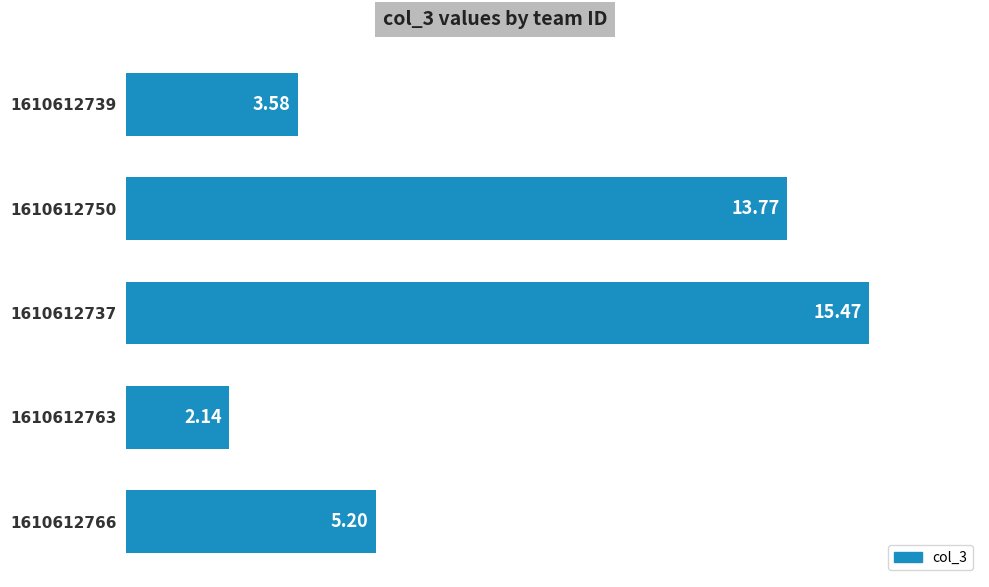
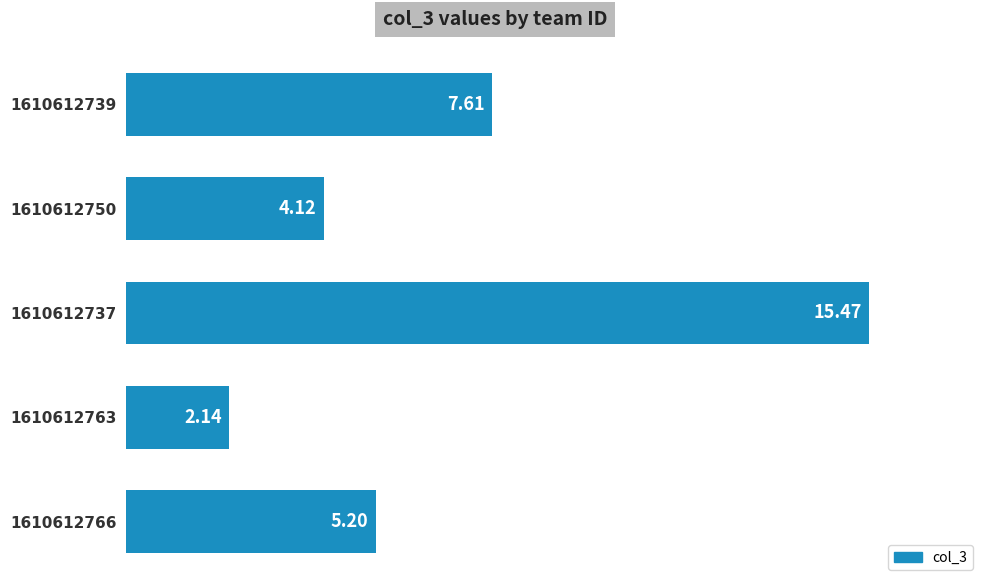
  {
-   "1610612739": 3.58,
-   "1610612750": 13.77,
+   "1610612739": 7.61,
+   "1610612750": 4.12,
    "1610612737": 15.47,
    "1610612763": 2.14,
    "1610612766": 5.20
  }
